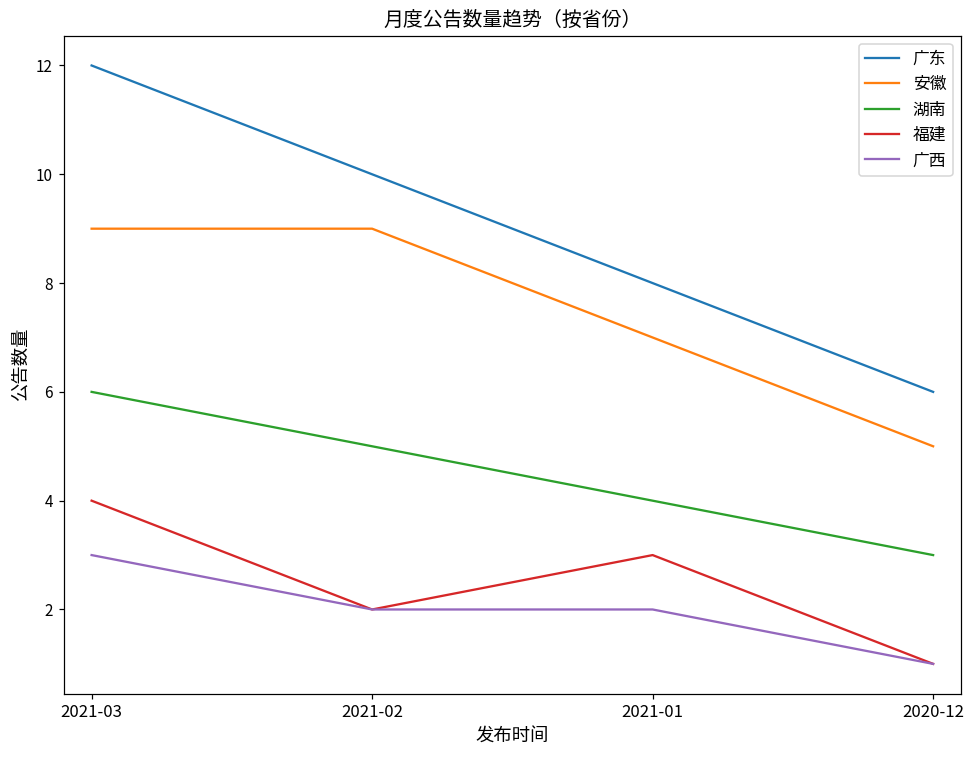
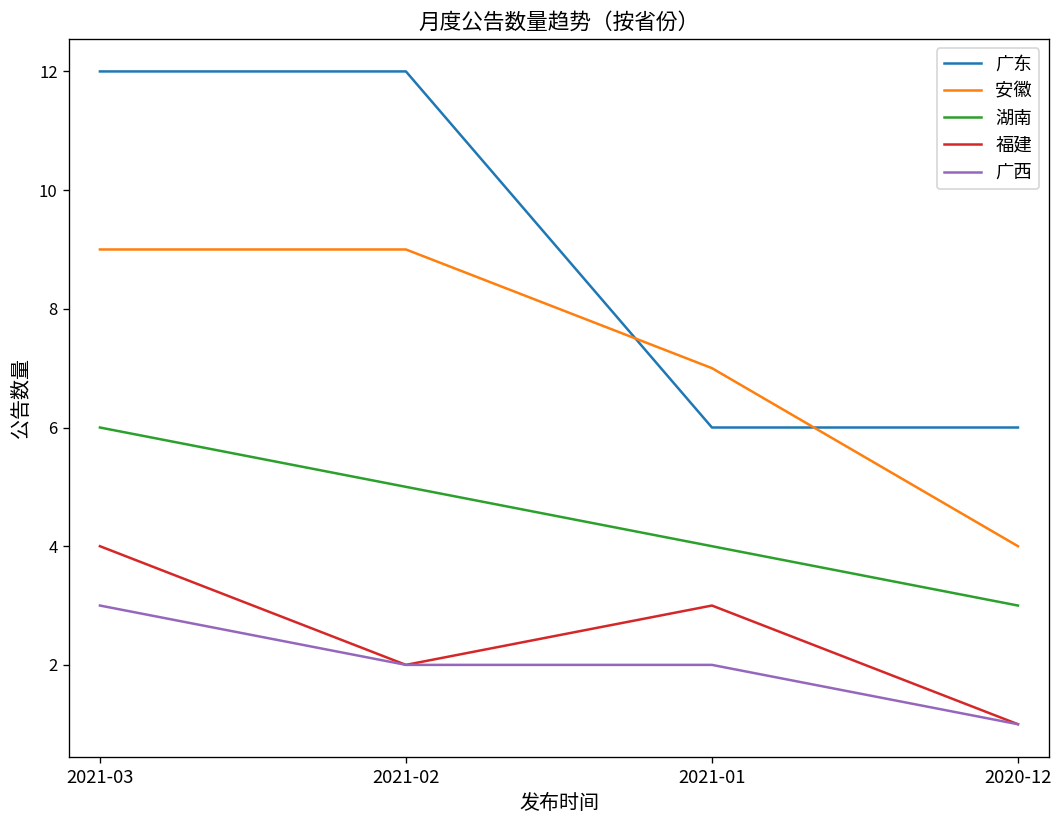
  {
    "广东": {
      "2021-03": 12,
-     "2021-02": 10,
-     "2021-01": 8,
+     "2021-02": 12,
+     "2021-01": 6,
      "2020-12": 6
    },
    "安徽": {
      "2021-03": 9,
      "2021-02": 9,
      "2021-01": 7,
-     "2020-12": 5
+     "2020-12": 4
    },
    "湖南": {
      "2021-03": 6,
      "2021-02": 5,
      "2021-01": 4,
      "2020-12": 3
    },
    "福建": {
      "2021-03": 4,
      "2021-01": 3
    },
    "广西": {
      "2021-03": 3,
      "2021-01": 2
    }
  }
